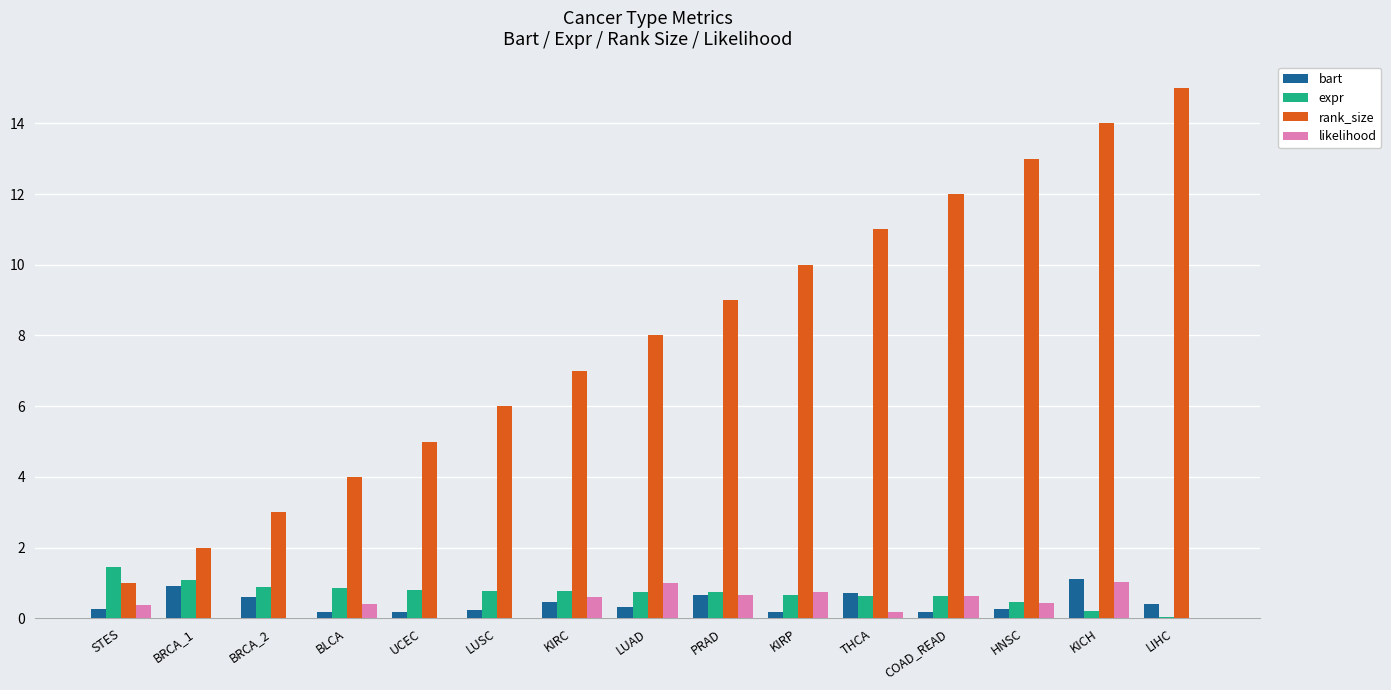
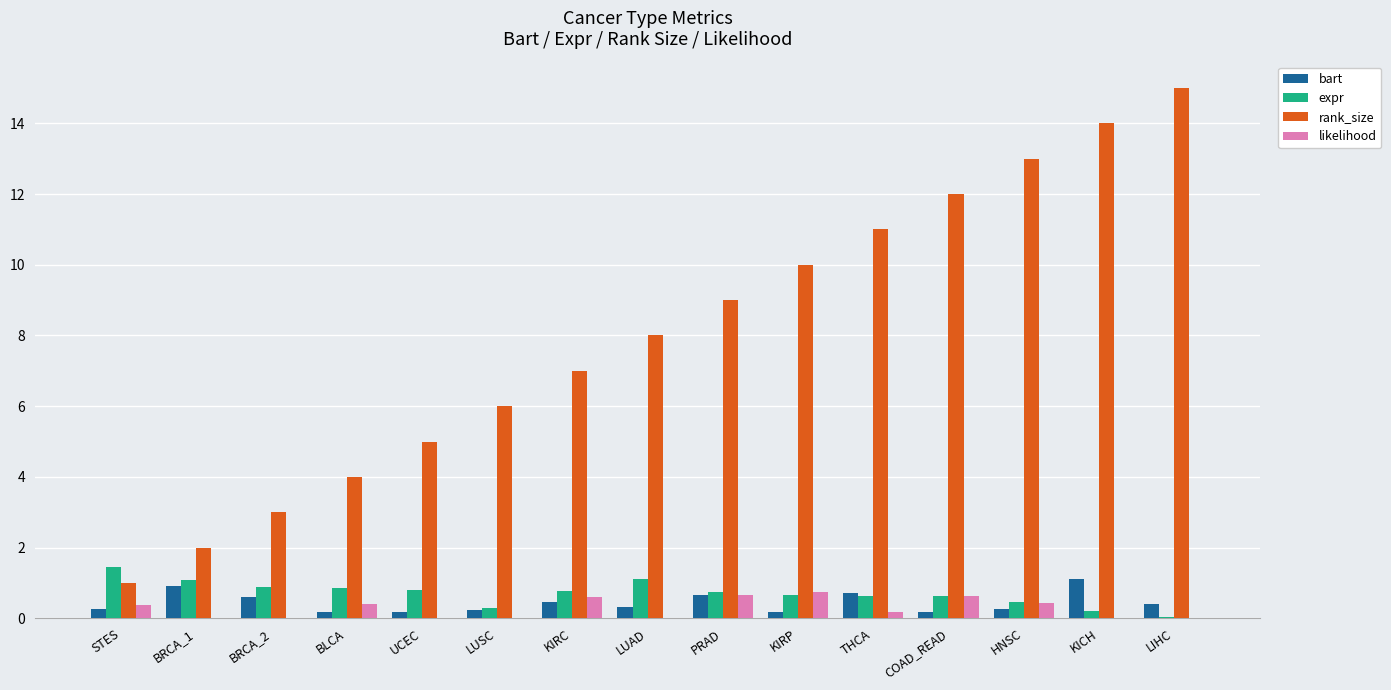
  {
    "bart": {
      "STES": 0.3,
      "BRCA_1": 0.9,
      "BRCA_2": 0.6,
      "BLCA": 0.2,
      "UCEC": 0.2,
      "LUSC": 0.2,
      "KIRC": 0.5,
      "LUAD": 0.3,
      "PRAD": 0.7,
      "KIRP": 0.2,
      "THCA": 0.7,
      "COAD_READ": 0.2,
      "HNSC": 0.3,
      "KICH": 1.1,
      "LIHC": 0.4
    },
    "expr": {
      "STES": 1.4,
      "BRCA_1": 1.1,
      "BRCA_2": 0.9,
      "BLCA": 0.9,
      "UCEC": 0.8,
-     "LUSC": 0.8,
+     "LUSC": 0.3,
      "KIRC": 0.8,
-     "LUAD": 0.8,
+     "LUAD": 1.1,
      "PRAD": 0.7,
      "KIRP": 0.7,
      "THCA": 0.6,
      "COAD_READ": 0.6,
      "HNSC": 0.5,
      "KICH": 0.2
    },
    "rank_size": {
      "STES": 1.0,
      "BRCA_1": 2.0,
      "BRCA_2": 3.0,
      "BLCA": 4.0,
      "UCEC": 5.0,
      "LUSC": 6.0,
      "KIRC": 7.0,
      "LUAD": 8.0,
      "PRAD": 9.0,
      "KIRP": 10.0,
      "THCA": 11.0,
      "COAD_READ": 12.0,
      "HNSC": 13.0,
      "KICH": 14.0,
      "LIHC": 15.0
    },
    "likelihood": {
      "STES": 0.4,
      "BLCA": 0.4,
      "KIRC": 0.6,
-     "LUAD": 1,
+     "LUAD": 0,
      "PRAD": 0.7,
      "KIRP": 0.7,
      "THCA": 0.2,
      "COAD_READ": 0.6,
      "HNSC": 0.4,
-     "KICH": 1.0
+     "KICH": 0.0
    }
  }
